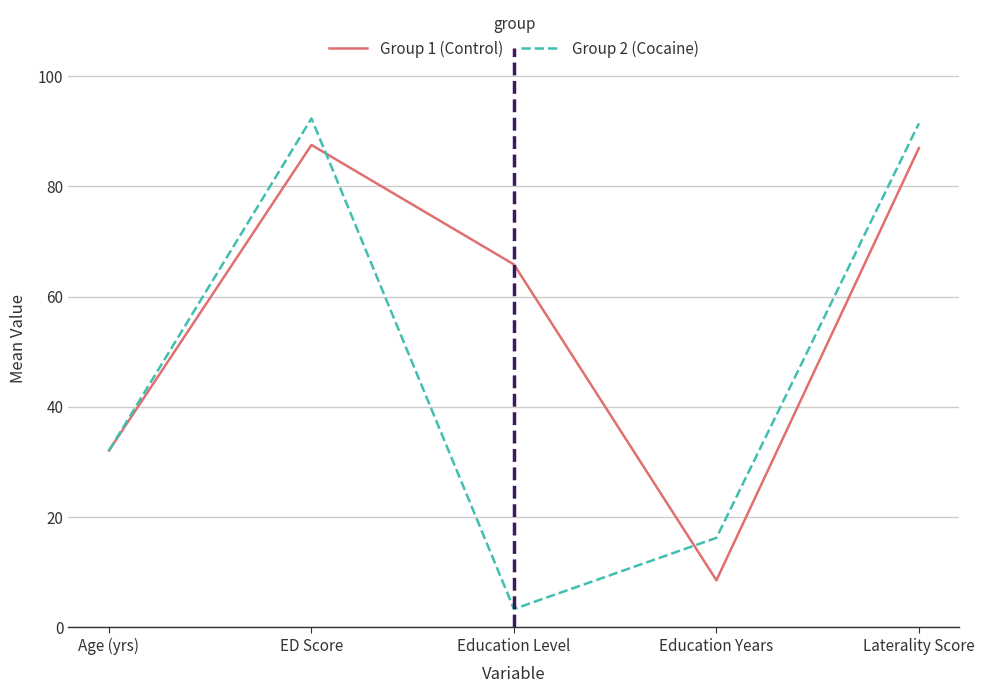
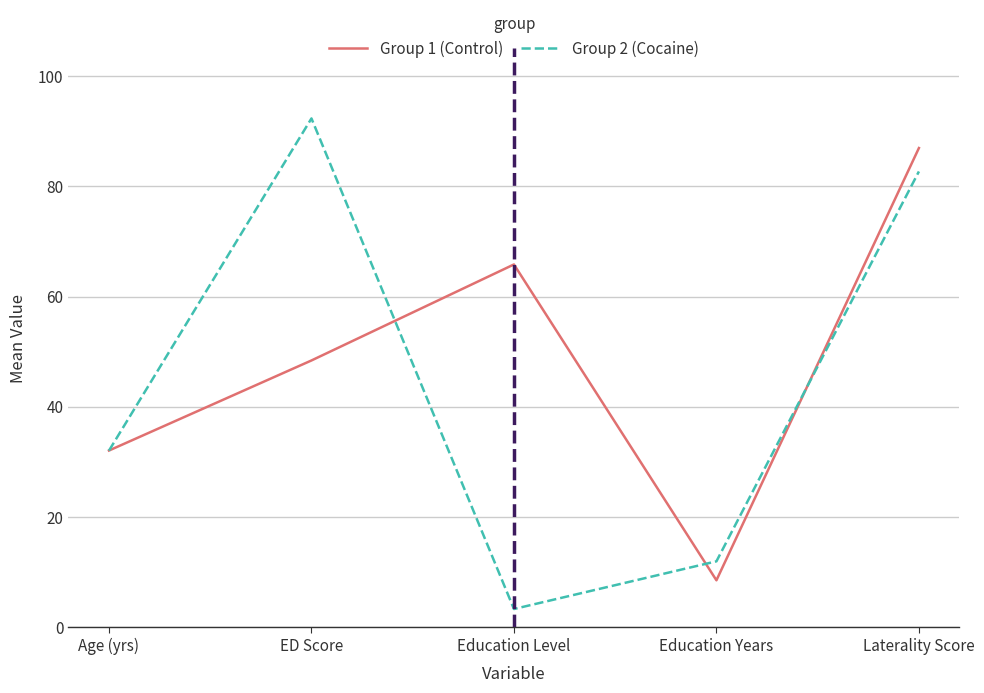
  {
    "Group 1 (Control)": {
-     "ED Score": 88,
+     "ED Score": 48,
      "Education Level": 66,
      "Education Years": 9,
      "Laterality Score": 87
    },
    "Group 2 (Cocaine)": {
      "ED Score": 92,
      "Education Level": 3,
-     "Education Years": 16,
-     "Laterality Score": 91
+     "Education Years": 12,
+     "Laterality Score": 83
    }
  }
